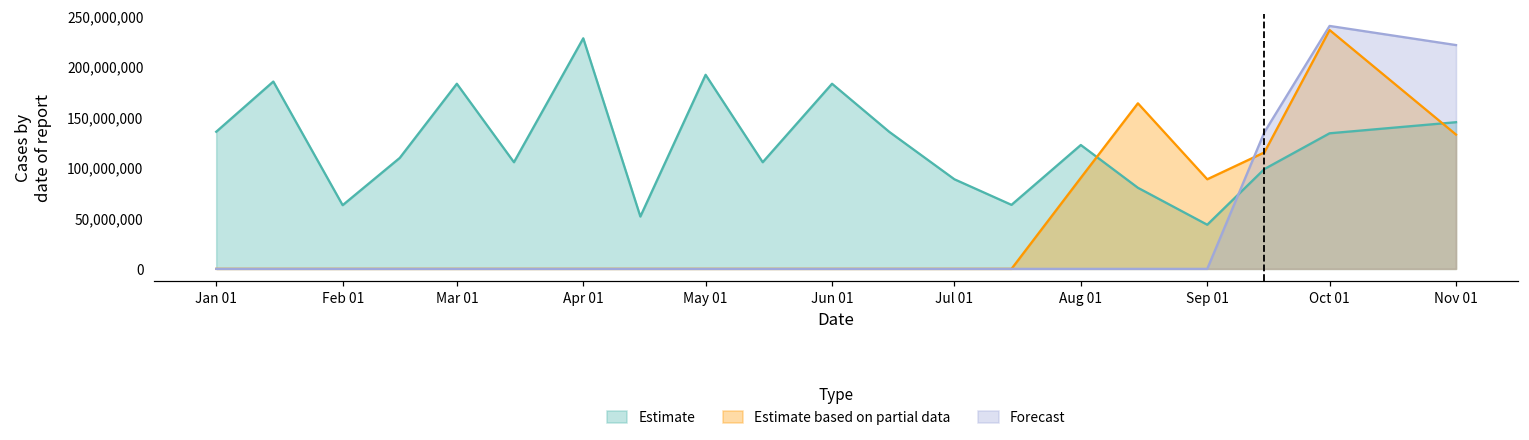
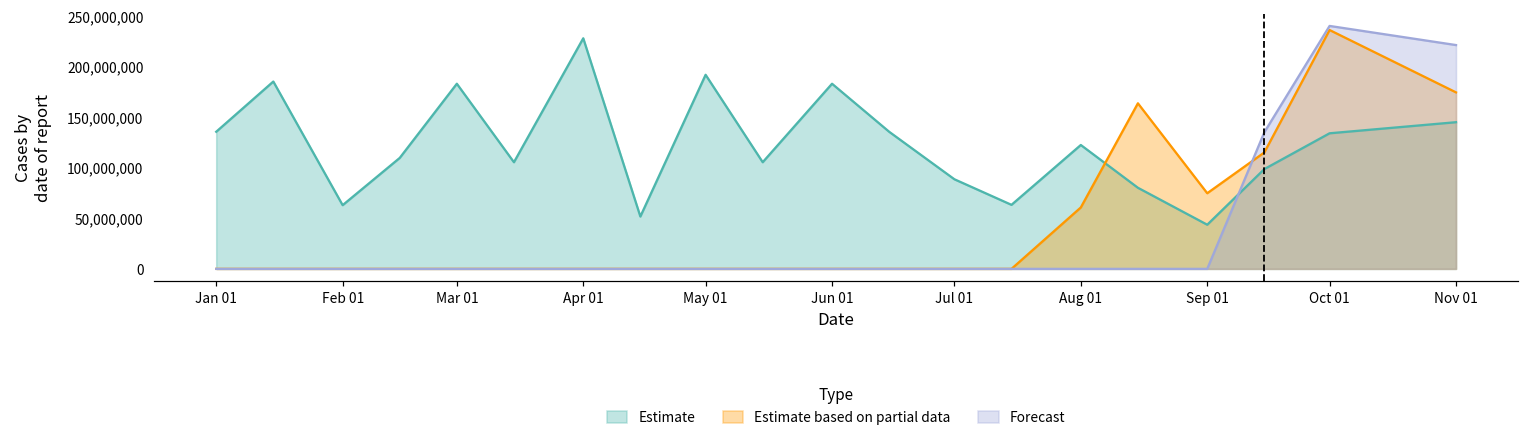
  {
    "Estimate based on partial data": {
-     "Aug 01": "90,000,000",
-     "Sep 01": "90,000,000",
+     "Aug 01": "60,000,000",
+     "Sep 01": "70,000,000",
      "Oct 01": "240,000,000",
-     "Nov 01": "130,000,000"
+     "Nov 01": "170,000,000"
    }
  }
